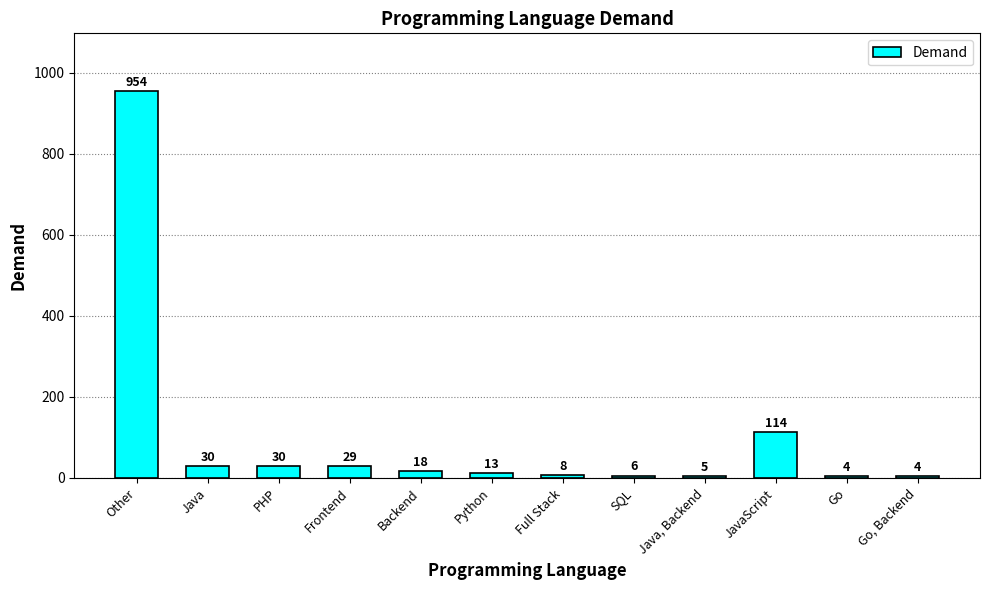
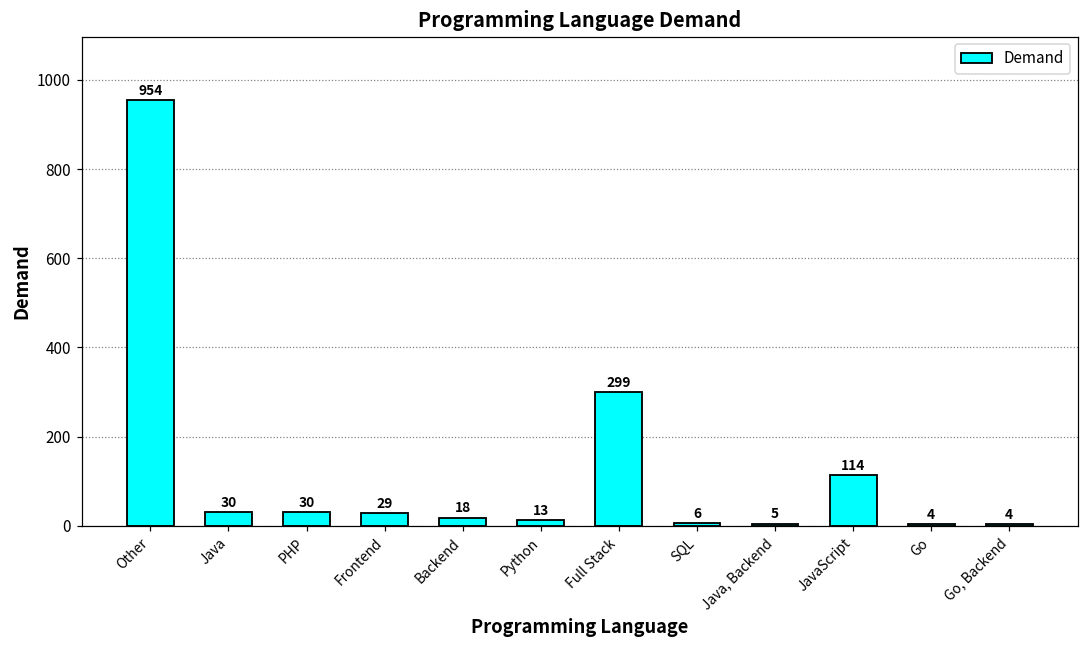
  {
    "Other": 954,
    "Java": 30,
    "PHP": 30,
    "Frontend": 29,
    "Backend": 18,
    "Python": 13,
-   "Full Stack": 8,
+   "Full Stack": 299,
    "SQL": 6,
    "Java, Backend": 5,
    "JavaScript": 114,
    "Go": 4,
    "Go, Backend": 4
  }
